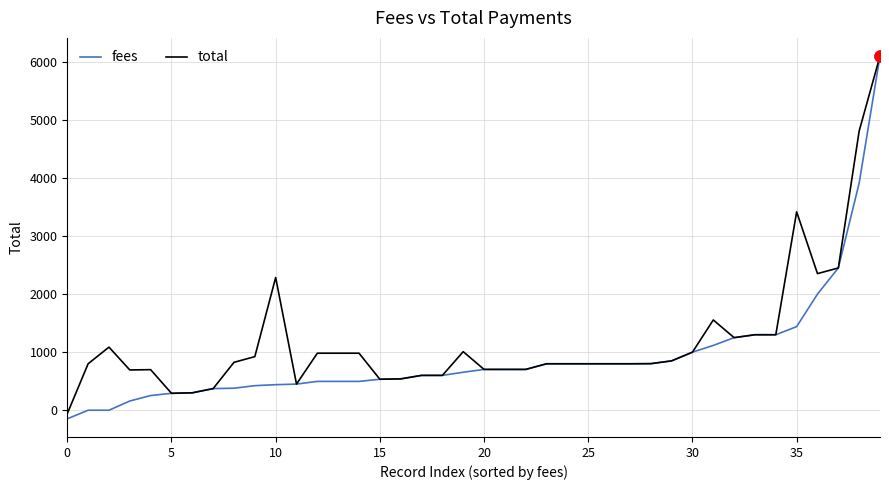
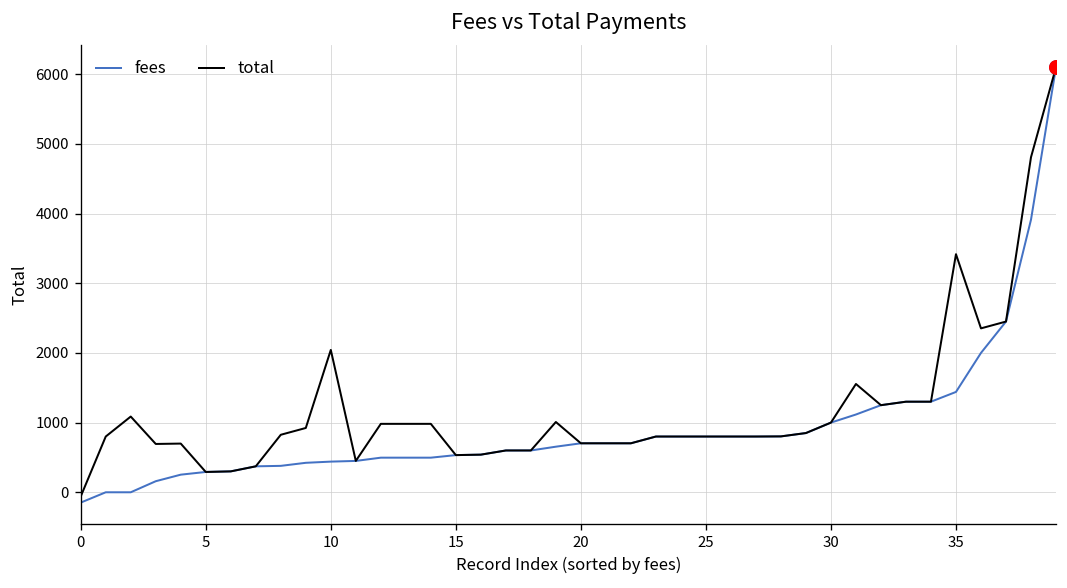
  {
    "total": {
      "0": -100,
-     "10": 2300,
+     "10": 2000,
      "35": 3400
    }
  }
